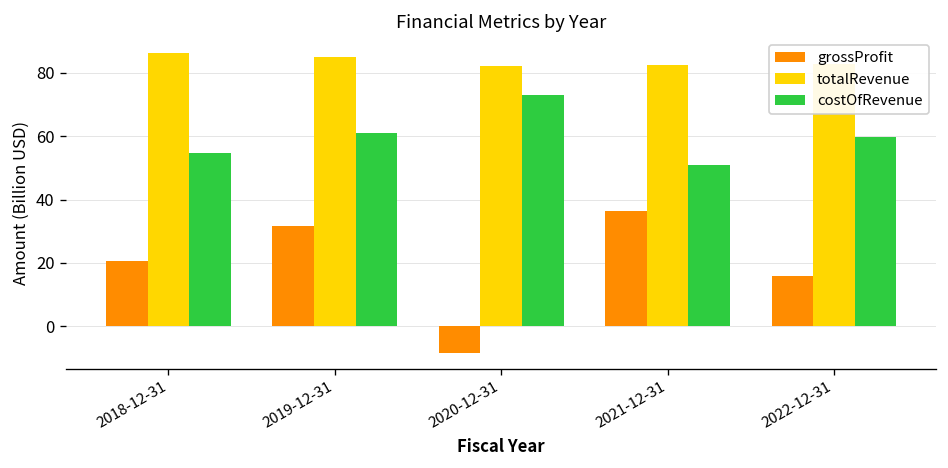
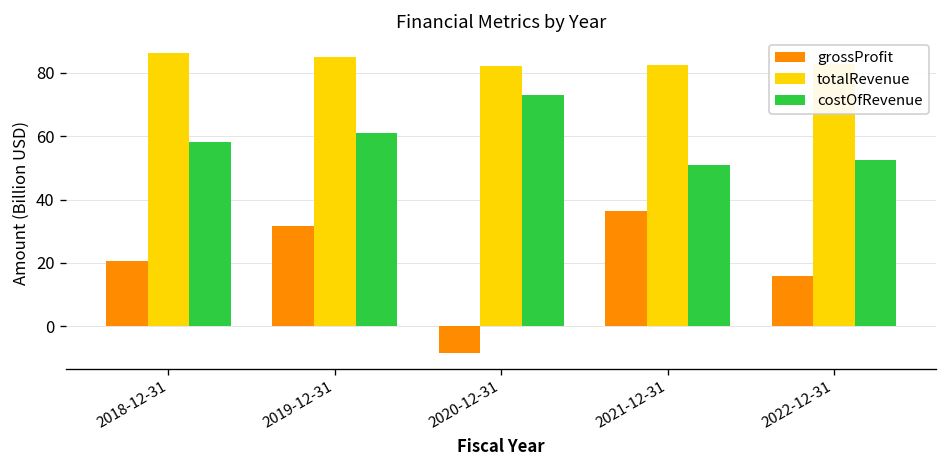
  {
    "grossProfit": {
      "2018-12-31": 20,
      "2019-12-31": 32,
      "2020-12-31": -9,
      "2021-12-31": 37,
      "2022-12-31": 16
    },
    "totalRevenue": {
      "2018-12-31": 86,
      "2019-12-31": 85,
      "2020-12-31": 82,
      "2021-12-31": 82
    },
    "costOfRevenue": {
-     "2018-12-31": 55,
+     "2018-12-31": 58,
      "2019-12-31": 61,
      "2020-12-31": 73,
      "2021-12-31": 51,
-     "2022-12-31": 60
+     "2022-12-31": 52
    }
  }
